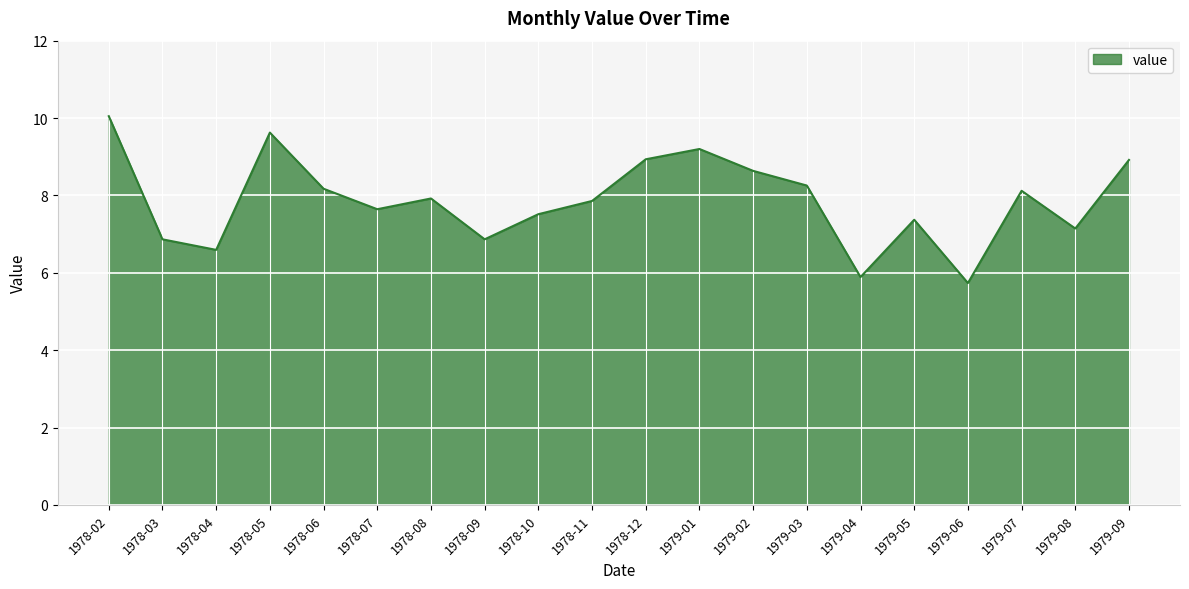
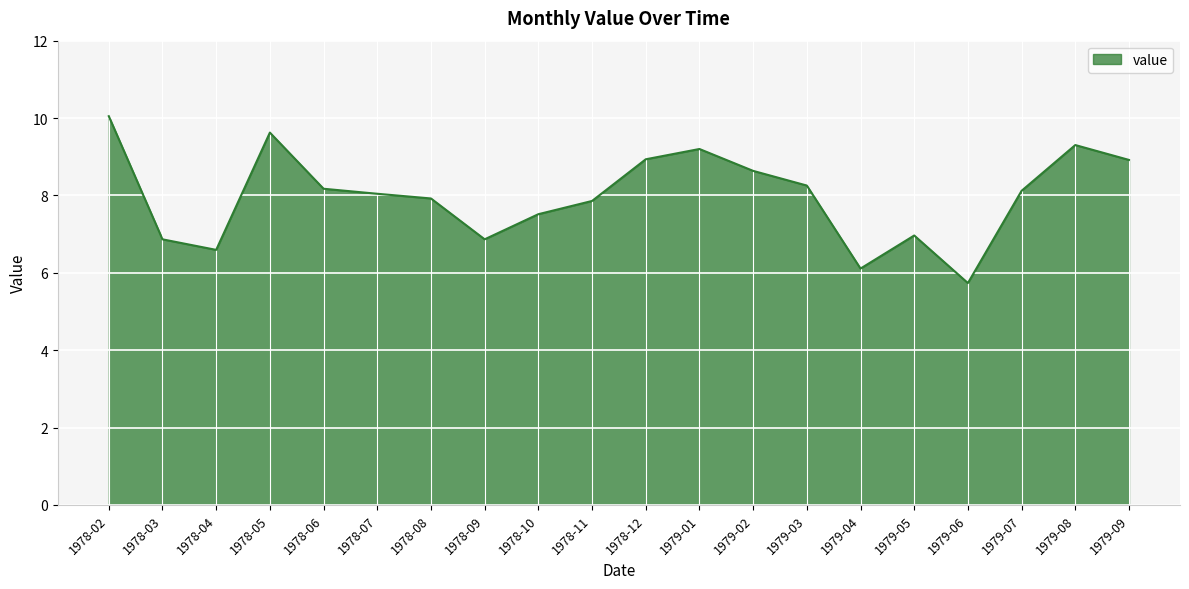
  {
    "1978-02": 10.0,
    "1978-03": 6.9,
    "1978-04": 6.6,
    "1978-05": 9.6,
    "1978-06": 8.2,
-   "1978-07": 7.6,
+   "1978-07": 8.0,
    "1978-08": 7.9,
    "1978-09": 6.9,
    "1978-10": 7.5,
    "1978-11": 7.9,
    "1978-12": 8.9,
    "1979-01": 9.2,
    "1979-02": 8.6,
    "1979-03": 8.3,
-   "1979-04": 5.9,
-   "1979-05": 7.4,
+   "1979-04": 6.1,
+   "1979-05": 7.0,
    "1979-06": 5.7,
    "1979-07": 8.1,
-   "1979-08": 7.1,
+   "1979-08": 9.3,
    "1979-09": 8.9
  }
